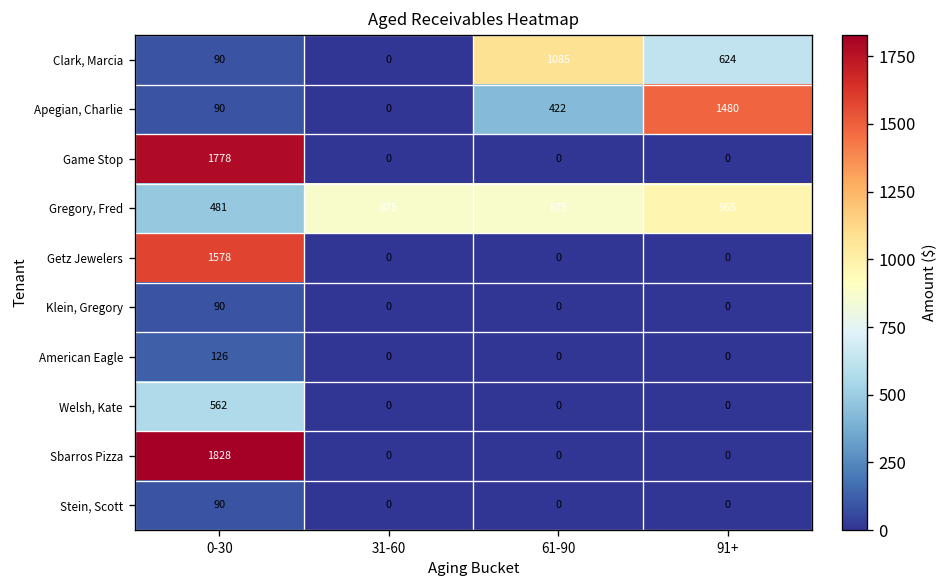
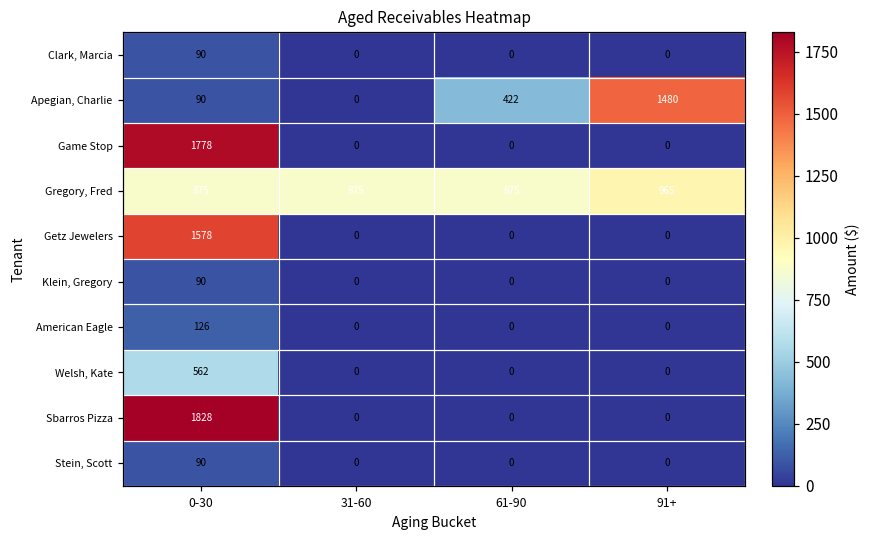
  {
    "Clark, Marcia": {
      "0-30": 90,
      "31-60": 0,
-     "61-90": 1085,
-     "91+": 624
+     "61-90": 0,
+     "91+": 0
    },
    "Apegian, Charlie": {
      "0-30": 90,
      "31-60": 0,
      "61-90": 422,
      "91+": 1480
    },
    "Game Stop": {
      "0-30": 1778,
      "31-60": 0,
      "61-90": 0,
      "91+": 0
    },
    "Gregory, Fred": {
-     "0-30": 481,
+     "0-30": 875,
      "31-60": 875,
      "61-90": 875,
      "91+": 965
    },
    "Getz Jewelers": {
      "0-30": 1578,
      "31-60": 0,
      "61-90": 0,
      "91+": 0
    },
    "Klein, Gregory": {
      "0-30": 90,
      "31-60": 0,
      "61-90": 0,
      "91+": 0
    },
    "American Eagle": {
      "0-30": 126,
      "31-60": 0,
      "61-90": 0,
      "91+": 0
    },
    "Welsh, Kate": {
      "0-30": 562,
      "31-60": 0,
      "61-90": 0,
      "91+": 0
    },
    "Sbarros Pizza": {
      "0-30": 1828,
      "31-60": 0,
      "61-90": 0,
      "91+": 0
    },
    "Stein, Scott": {
      "0-30": 90,
      "31-60": 0,
      "61-90": 0,
      "91+": 0
    }
  }
